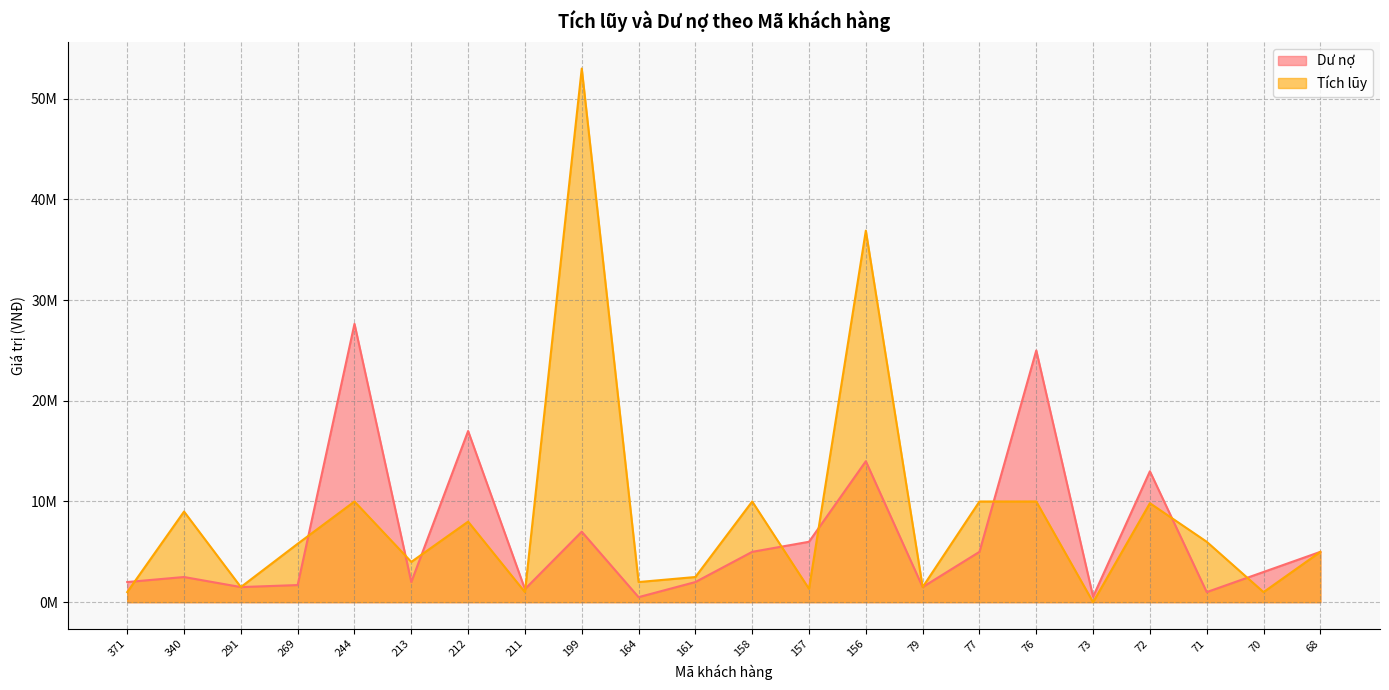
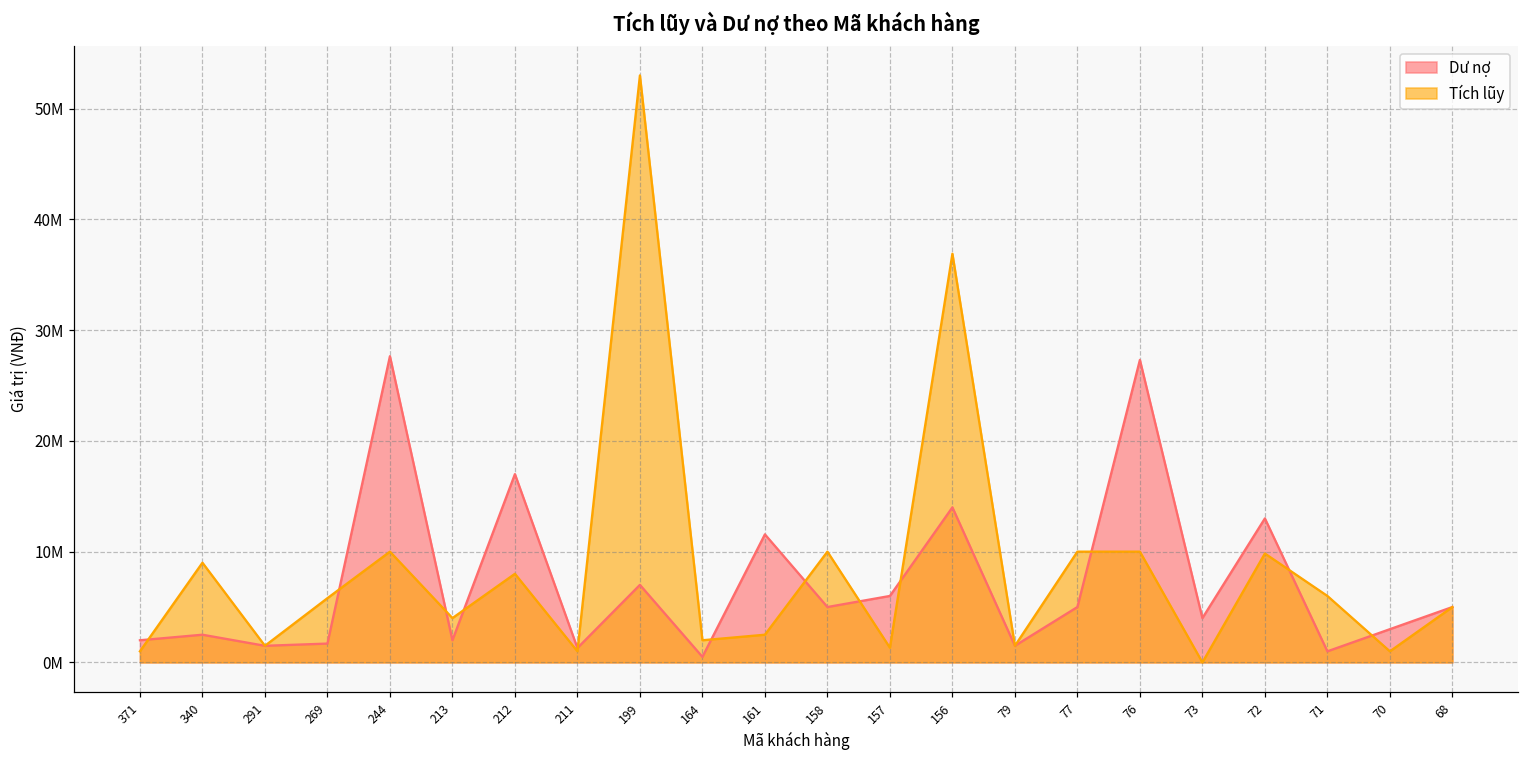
  {
    "Dư nợ": {
      "371": 2000000,
      "340": 2500000,
      "269": 1700000,
      "244": 27600000,
      "213": 2000000,
      "212": 17000000,
      "211": 1300000,
      "199": 7000000,
      "164": 500000,
-     "161": 2000000,
+     "161": 11600000,
      "158": 5000000,
      "157": 6000000,
      "156": 14000000,
      "77": 5000000,
-     "76": 25000000,
-     "73": 500000,
+     "76": 27300000,
+     "73": 4000000,
      "72": 13000000,
      "71": 1000000,
      "70": 3000000
    },
    "Tích lũy": {
      "371": 1000000,
      "340": 9000000,
      "269": 5800000,
      "244": 10000000,
      "213": 4000000,
      "212": 8000000,
      "211": 1000000,
      "199": 53000000,
      "164": 2000000,
      "161": 2500000,
      "158": 10000000,
      "157": 1300000,
      "156": 36900000,
      "77": 10000000,
      "76": 10000000,
      "73": 0,
      "72": 9800000,
      "71": 6000000,
      "70": 1000000
    }
  }
